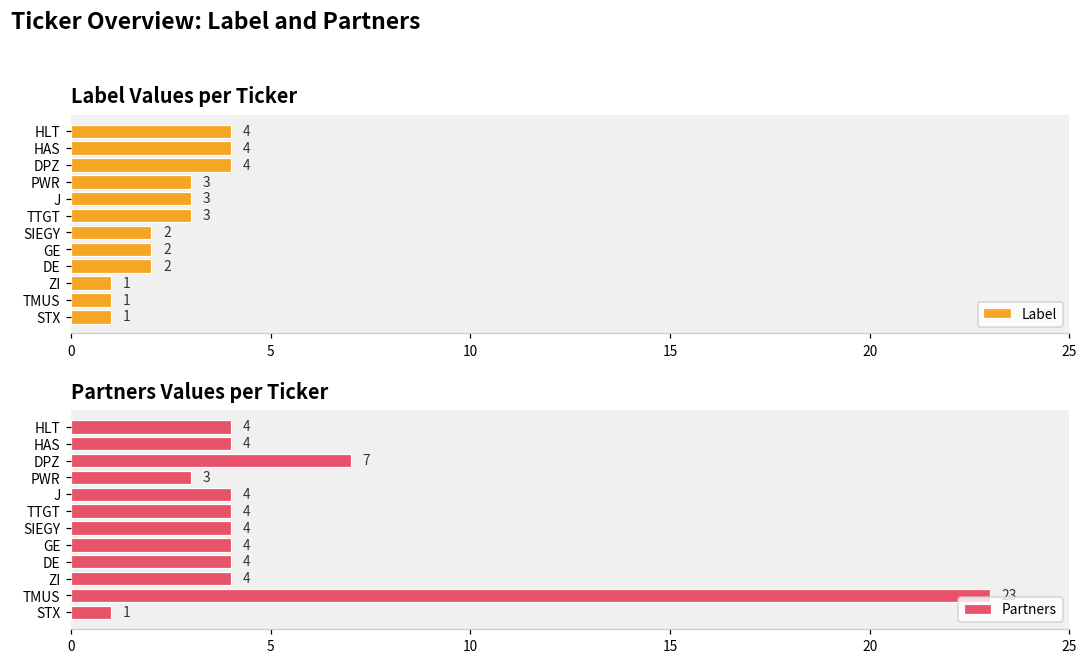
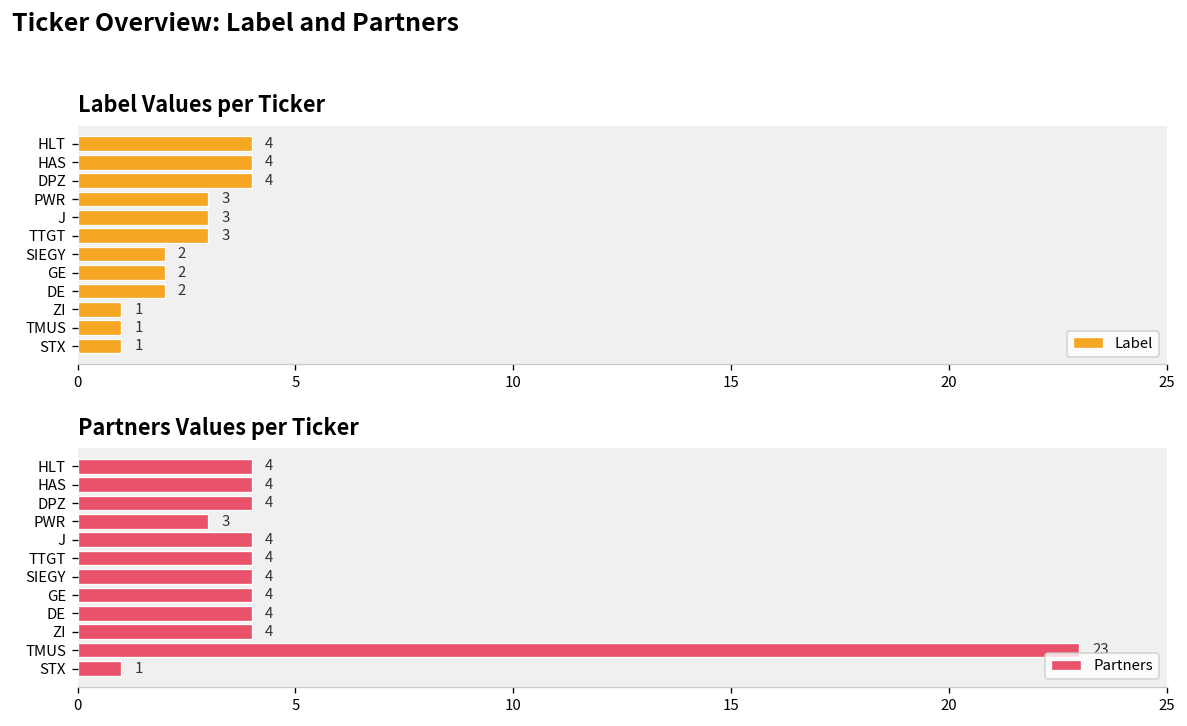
  {
    "Label Values per Ticker": {
      "HLT": 4,
      "HAS": 4,
      "DPZ": 4,
      "PWR": 3,
      "J": 3,
      "TTGT": 3,
      "SIEGY": 2,
      "GE": 2,
      "DE": 2,
      "ZI": 1,
      "TMUS": 1,
      "STX": 1
    },
    "Partners Values per Ticker": {
      "HLT": 4,
      "HAS": 4,
-     "DPZ": 7,
+     "DPZ": 4,
      "PWR": 3,
      "J": 4,
      "TTGT": 4,
      "SIEGY": 4,
      "GE": 4,
      "DE": 4,
      "ZI": 4,
      "STX": 1
    }
  }
